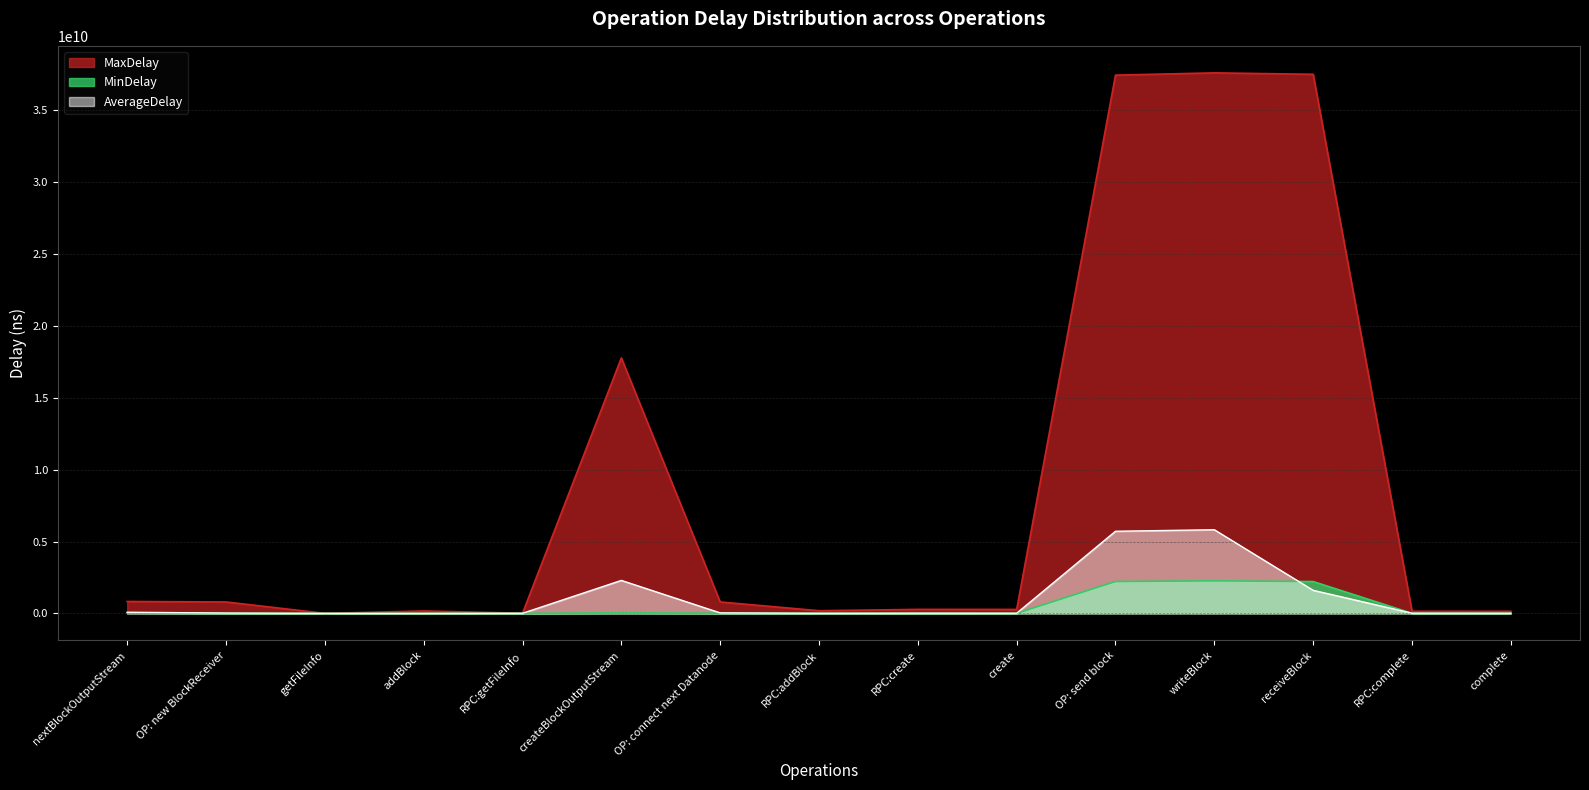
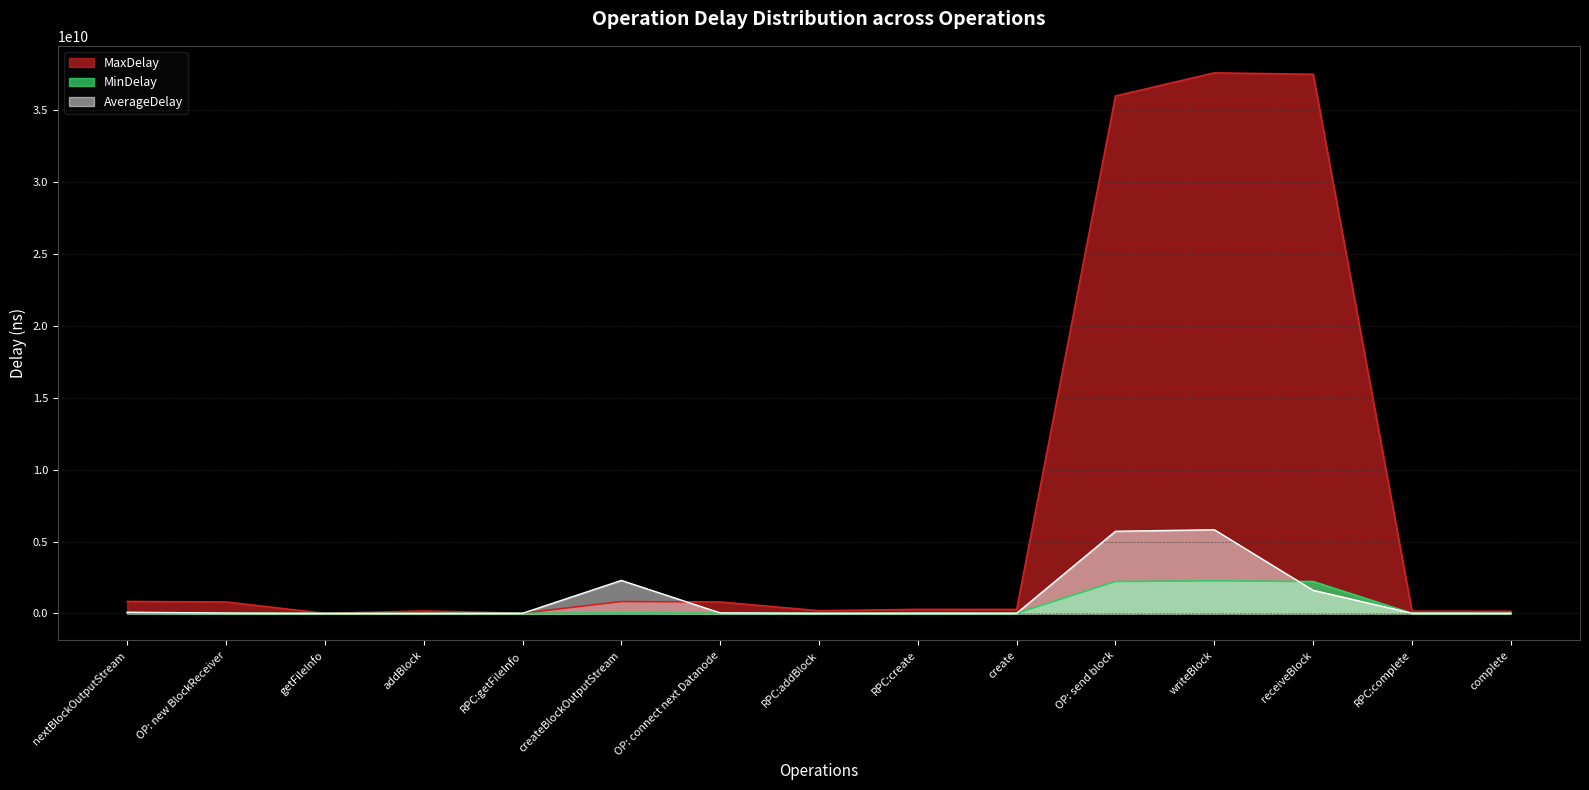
  {
    "MaxDelay": {
      "nextBlockOutputStream": 800000000,
      "OP: new BlockReceiver": 800000000,
-     "createBlockOutputStream": 17800000000,
+     "createBlockOutputStream": 800000000,
      "OP: connect next Datanode": 800000000,
      "RPC:addBlock": 200000000,
      "RPC:create": 300000000,
      "create": 300000000,
-     "OP: send block": 37500000000,
+     "OP: send block": 36000000000,
      "writeBlock": 37600000000,
      "receiveBlock": 37500000000
    },
    "MinDelay": {
      "createBlockOutputStream": 0,
      "OP: send block": 2200000000,
      "writeBlock": 2300000000,
      "receiveBlock": 2200000000
    },
    "AverageDelay": {
      "createBlockOutputStream": 2300000000,
      "OP: send block": 5700000000,
      "writeBlock": 5800000000,
      "receiveBlock": 1600000000
    }
  }
